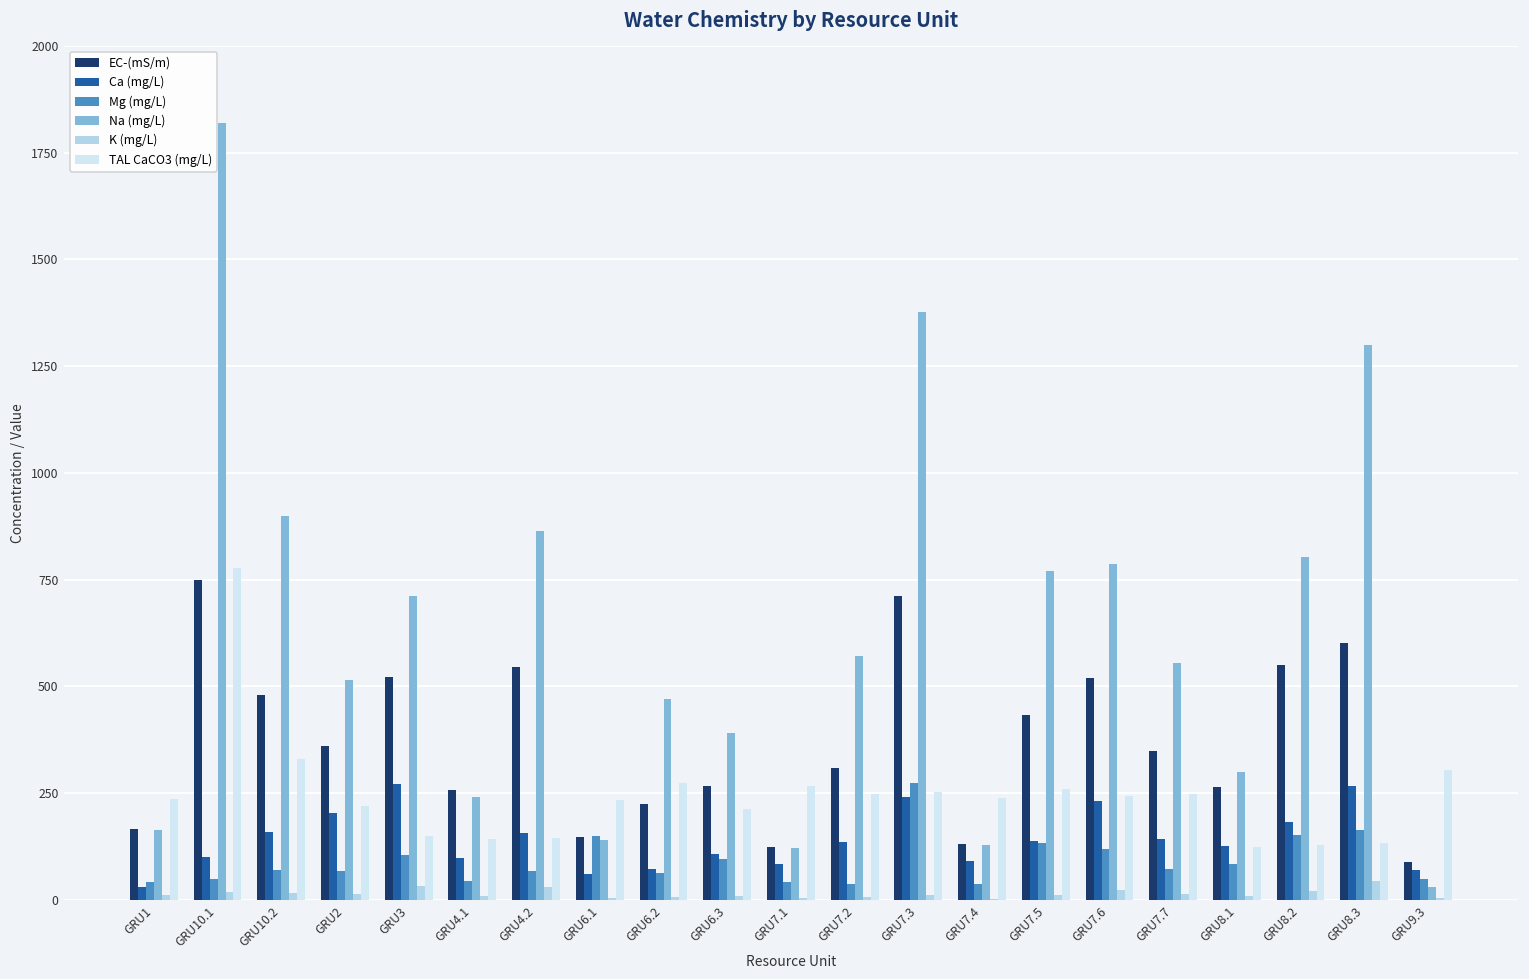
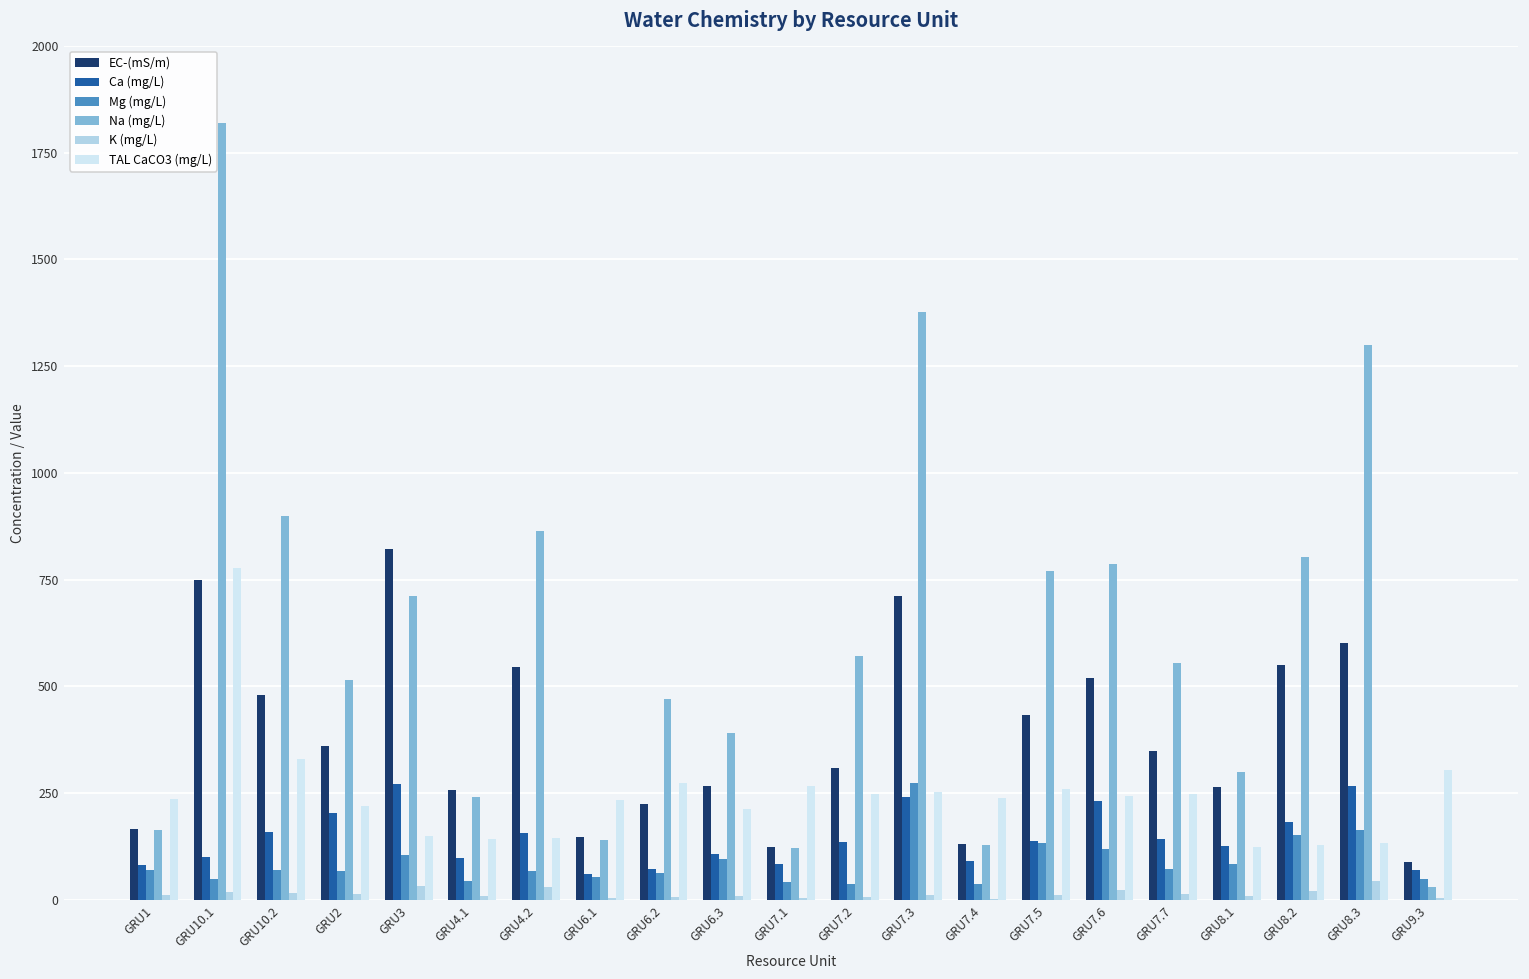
  {
    "EC-(mS/m)": {
      "GRU1": 170,
      "GRU10.1": 750,
      "GRU10.2": 480,
      "GRU2": 360,
-     "GRU3": 520,
+     "GRU3": 820,
      "GRU4.1": 260,
      "GRU4.2": 540,
      "GRU6.1": 150,
      "GRU6.2": 220,
      "GRU6.3": 270,
      "GRU7.1": 120,
      "GRU7.2": 310,
      "GRU7.3": 710,
      "GRU7.4": 130,
      "GRU7.5": 430,
      "GRU7.6": 520,
      "GRU7.7": 350,
      "GRU8.1": 260,
      "GRU8.2": 550,
      "GRU8.3": 600,
      "GRU9.3": 90
    },
    "Ca (mg/L)": {
-     "GRU1": 30,
+     "GRU1": 80,
      "GRU10.1": 100,
      "GRU10.2": 160,
      "GRU2": 200,
      "GRU3": 270,
      "GRU4.1": 100,
      "GRU4.2": 160,
      "GRU6.1": 60,
      "GRU6.2": 70,
      "GRU6.3": 110,
      "GRU7.1": 80,
      "GRU7.2": 130,
      "GRU7.3": 240,
      "GRU7.4": 90,
      "GRU7.5": 140,
      "GRU7.6": 230,
      "GRU7.7": 140,
      "GRU8.1": 130,
      "GRU8.2": 180,
      "GRU8.3": 270,
      "GRU9.3": 70
    },
    "Mg (mg/L)": {
-     "GRU1": 40,
+     "GRU1": 70,
      "GRU10.1": 50,
      "GRU10.2": 70,
      "GRU2": 70,
      "GRU3": 100,
      "GRU4.1": 40,
      "GRU4.2": 70,
-     "GRU6.1": 150,
+     "GRU6.1": 50,
      "GRU6.2": 60,
      "GRU6.3": 100,
      "GRU7.1": 40,
      "GRU7.2": 40,
      "GRU7.3": 270,
      "GRU7.4": 40,
      "GRU7.5": 130,
      "GRU7.6": 120,
      "GRU7.7": 70,
      "GRU8.1": 80,
      "GRU8.2": 150,
      "GRU8.3": 160,
      "GRU9.3": 50
    }
  }
